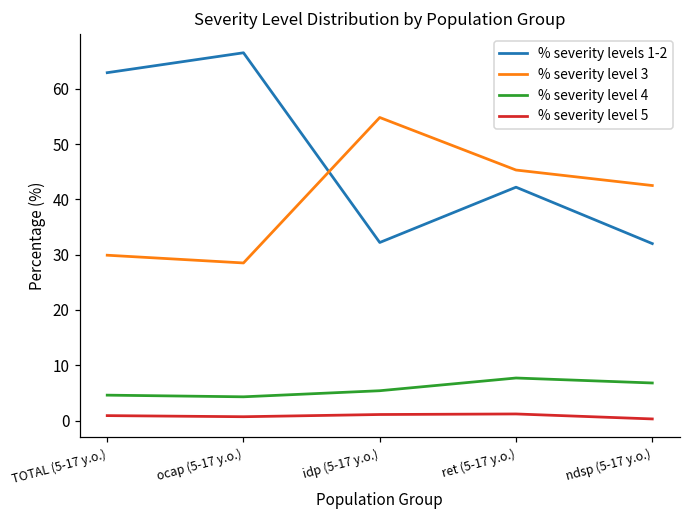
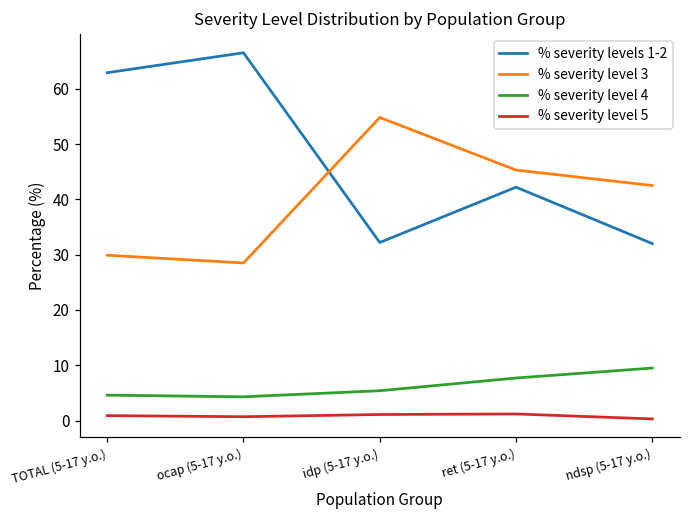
  {
    "% severity levels 1-2": {
      "TOTAL (5-17 y.o.)": 63,
      "ocap (5-17 y.o.)": 67,
      "idp (5-17 y.o.)": 32,
      "ret (5-17 y.o.)": 42,
      "ndsp (5-17 y.o.)": 32
    },
    "% severity level 3": {
      "TOTAL (5-17 y.o.)": 30,
      "ocap (5-17 y.o.)": 29,
      "idp (5-17 y.o.)": 55,
      "ret (5-17 y.o.)": 45,
      "ndsp (5-17 y.o.)": 43
    },
    "% severity level 4": {
      "TOTAL (5-17 y.o.)": 5,
      "ocap (5-17 y.o.)": 4,
      "idp (5-17 y.o.)": 5,
      "ret (5-17 y.o.)": 8,
-     "ndsp (5-17 y.o.)": 7
+     "ndsp (5-17 y.o.)": 10
    },
    "% severity level 5": {
      "TOTAL (5-17 y.o.)": 1,
      "ocap (5-17 y.o.)": 1,
      "idp (5-17 y.o.)": 1,
      "ret (5-17 y.o.)": 1,
      "ndsp (5-17 y.o.)": 0
    }
  }
